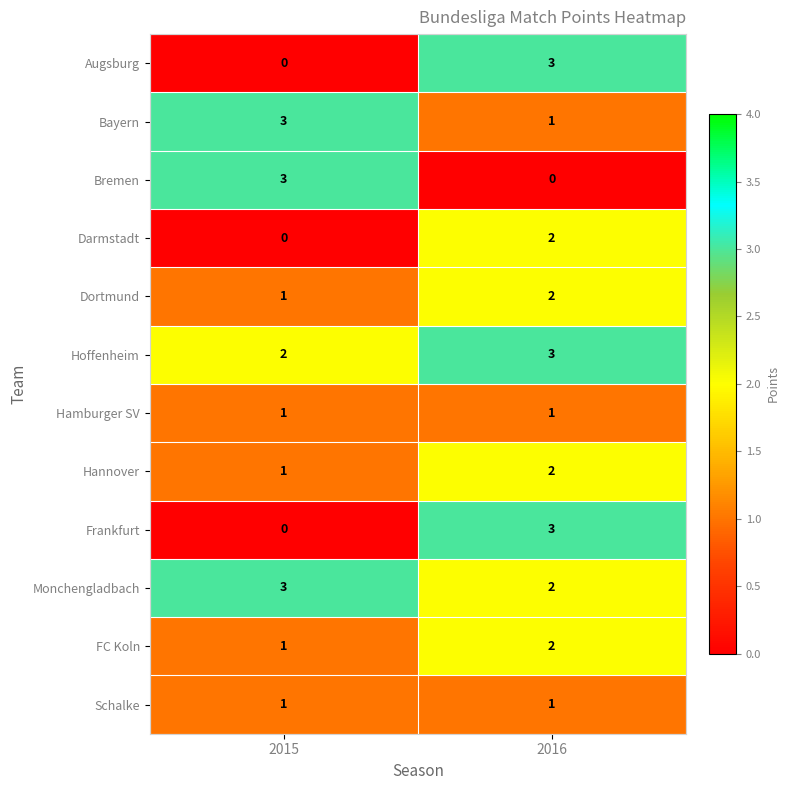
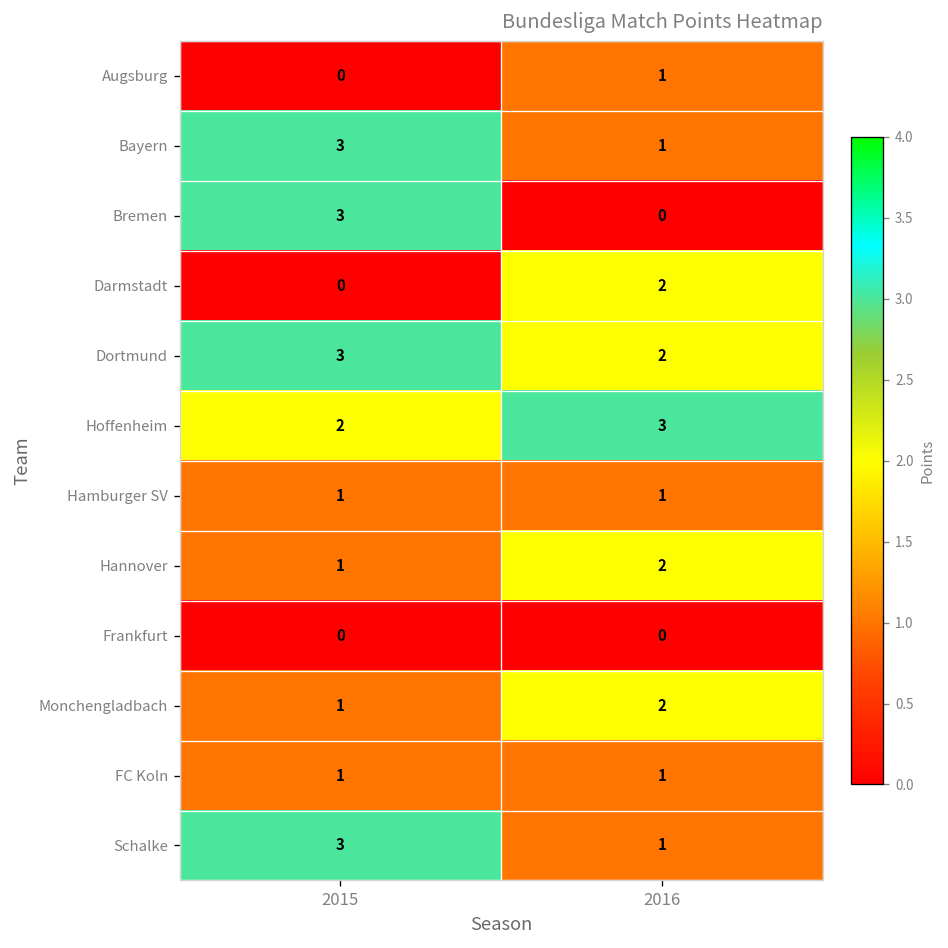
  {
    "Augsburg": {
      "2015": 0,
-     "2016": 3
+     "2016": 1
    },
    "Bayern": {
      "2015": 3,
      "2016": 1
    },
    "Bremen": {
      "2015": 3,
      "2016": 0
    },
    "Darmstadt": {
      "2015": 0,
      "2016": 2
    },
    "Dortmund": {
-     "2015": 1,
+     "2015": 3,
      "2016": 2
    },
    "Hoffenheim": {
      "2015": 2,
      "2016": 3
    },
    "Hamburger SV": {
      "2015": 1,
      "2016": 1
    },
    "Hannover": {
      "2015": 1,
      "2016": 2
    },
    "Frankfurt": {
      "2015": 0,
-     "2016": 3
+     "2016": 0
    },
    "Monchengladbach": {
-     "2015": 3,
+     "2015": 1,
      "2016": 2
    },
    "FC Koln": {
      "2015": 1,
-     "2016": 2
+     "2016": 1
    },
    "Schalke": {
-     "2015": 1,
+     "2015": 3,
      "2016": 1
    }
  }
